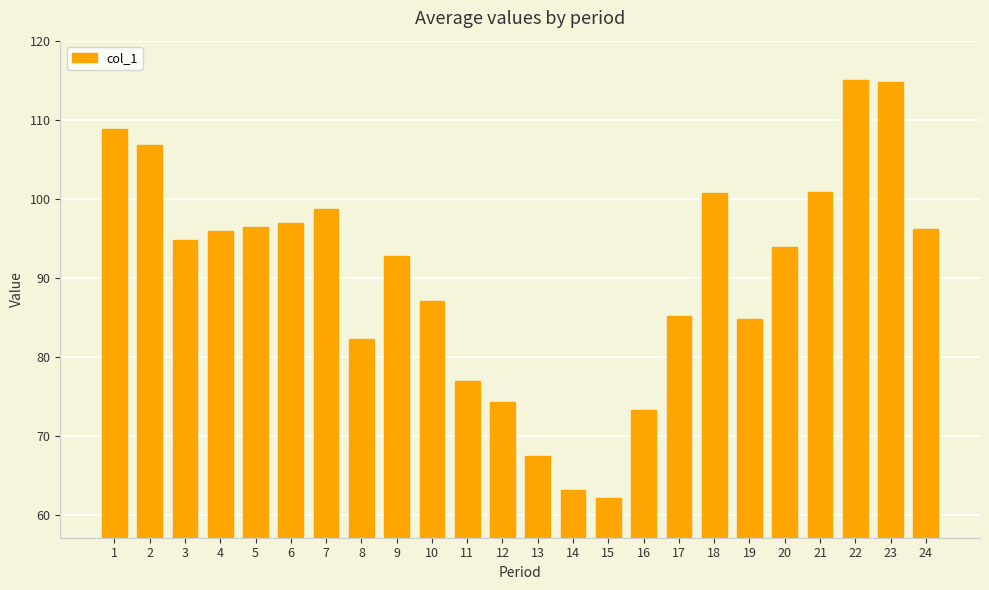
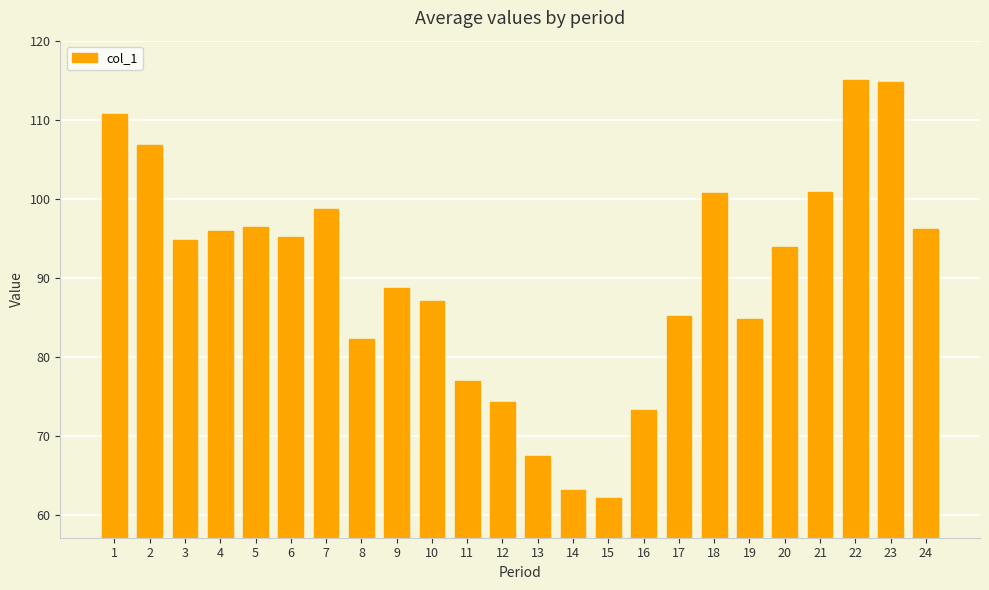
  {
-   "1": 109,
+   "1": 111,
    "2": 107,
    "3": 95,
    "4": 96,
    "5": 96,
-   "6": 97,
+   "6": 95,
    "7": 99,
    "8": 82,
-   "9": 93,
+   "9": 89,
    "10": 87,
    "11": 77,
    "12": 74,
    "13": 68,
    "14": 63,
    "15": 62,
    "16": 73,
    "17": 85,
    "18": 101,
    "19": 85,
    "20": 94,
    "21": 101,
    "22": 115,
    "23": 115,
    "24": 96
  }
